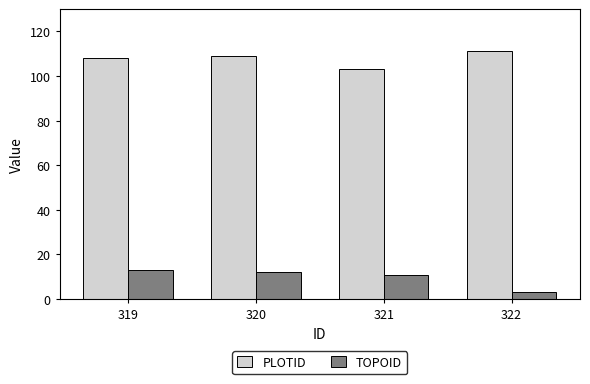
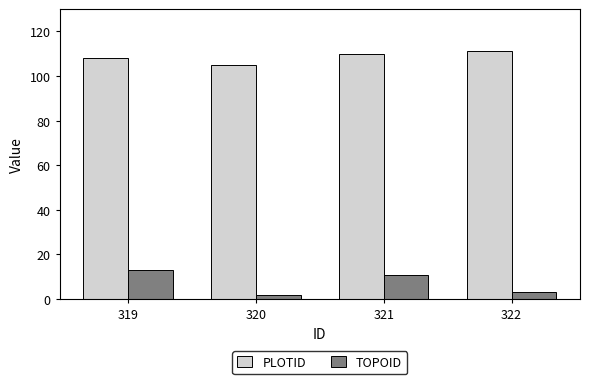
  {
    "PLOTID": {
      "319": 108,
-     "320": 109,
-     "321": 103,
+     "320": 105,
+     "321": 110,
      "322": 111
    },
    "TOPOID": {
      "319": 13,
-     "320": 12,
+     "320": 2,
      "321": 11,
      "322": 3
    }
  }
